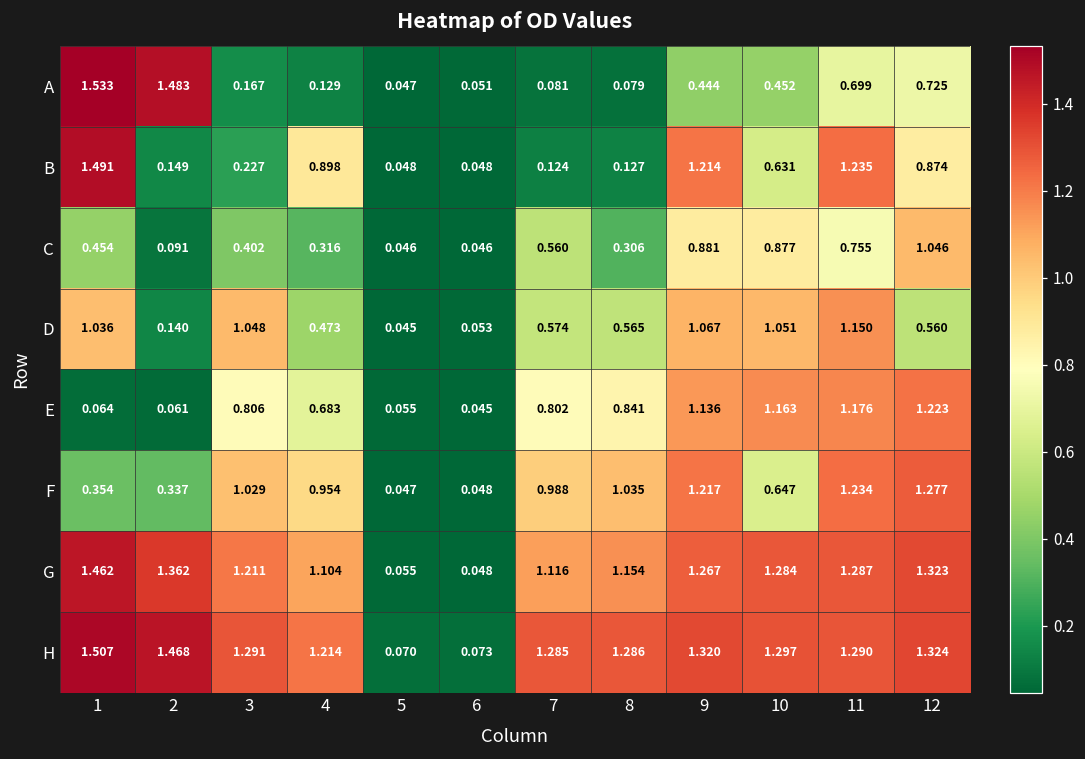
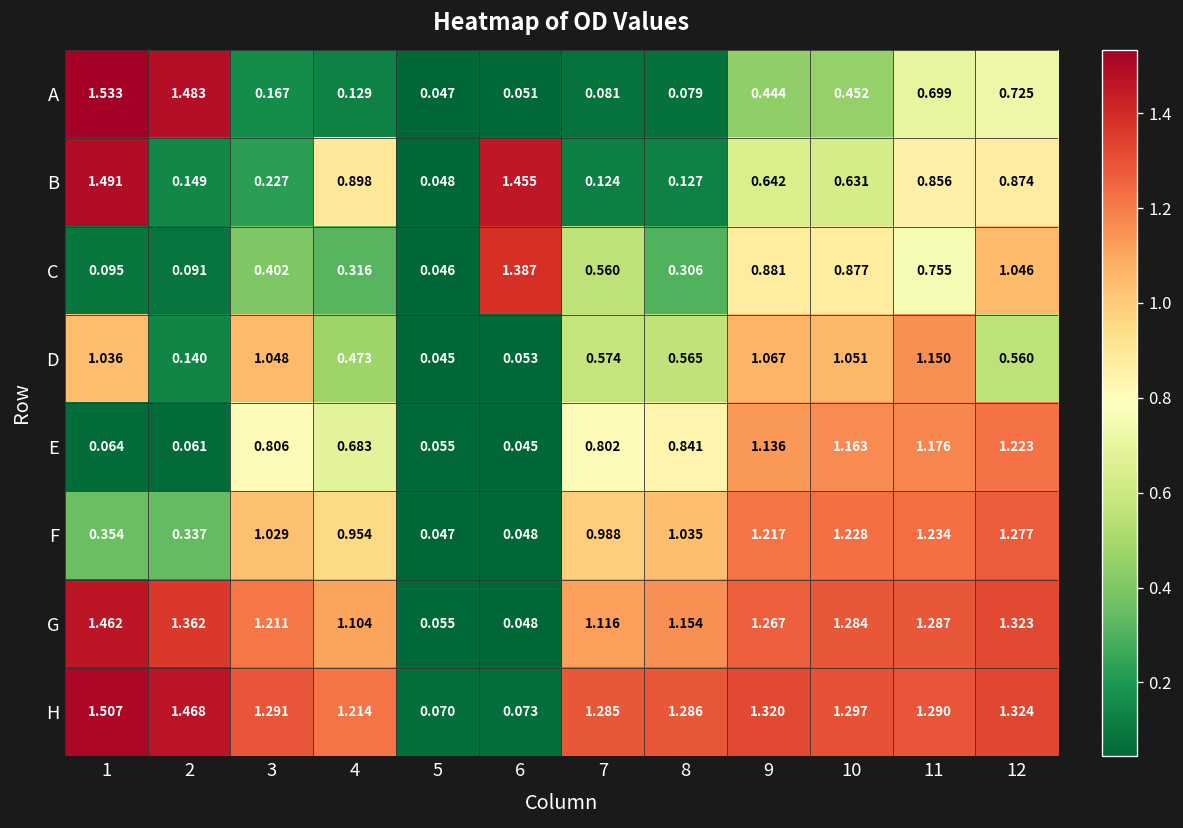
  {
    "A": {
      "1": 1.533,
      "2": 1.483,
      "3": 0.167,
      "4": 0.129,
      "5": 0.047,
      "6": 0.051,
      "7": 0.081,
      "8": 0.079,
      "9": 0.444,
      "10": 0.452,
      "11": 0.699,
      "12": 0.725
    },
    "B": {
      "1": 1.491,
      "2": 0.149,
      "3": 0.227,
      "4": 0.898,
      "5": 0.048,
-     "6": 0.048,
+     "6": 1.455,
      "7": 0.124,
      "8": 0.127,
-     "9": 1.214,
+     "9": 0.642,
      "10": 0.631,
-     "11": 1.235,
+     "11": 0.856,
      "12": 0.874
    },
    "C": {
-     "1": 0.454,
+     "1": 0.095,
      "2": 0.091,
      "3": 0.402,
      "4": 0.316,
      "5": 0.046,
-     "6": 0.046,
+     "6": 1.387,
      "7": 0.560,
      "8": 0.306,
      "9": 0.881,
      "10": 0.877,
      "11": 0.755,
      "12": 1.046
    },
    "D": {
      "1": 1.036,
      "2": 0.140,
      "3": 1.048,
      "4": 0.473,
      "5": 0.045,
      "6": 0.053,
      "7": 0.574,
      "8": 0.565,
      "9": 1.067,
      "10": 1.051,
      "11": 1.150,
      "12": 0.560
    },
    "E": {
      "1": 0.064,
      "2": 0.061,
      "3": 0.806,
      "4": 0.683,
      "5": 0.055,
      "6": 0.045,
      "7": 0.802,
      "8": 0.841,
      "9": 1.136,
      "10": 1.163,
      "11": 1.176,
      "12": 1.223
    },
    "F": {
      "1": 0.354,
      "2": 0.337,
      "3": 1.029,
      "4": 0.954,
      "5": 0.047,
      "6": 0.048,
      "7": 0.988,
      "8": 1.035,
      "9": 1.217,
-     "10": 0.647,
+     "10": 1.228,
      "11": 1.234,
      "12": 1.277
    },
    "G": {
      "1": 1.462,
      "2": 1.362,
      "3": 1.211,
      "4": 1.104,
      "5": 0.055,
      "6": 0.048,
      "7": 1.116,
      "8": 1.154,
      "9": 1.267,
      "10": 1.284,
      "11": 1.287,
      "12": 1.323
    },
    "H": {
      "1": 1.507,
      "2": 1.468,
      "3": 1.291,
      "4": 1.214,
      "5": 0.070,
      "6": 0.073,
      "7": 1.285,
      "8": 1.286,
      "9": 1.320,
      "10": 1.297,
      "11": 1.290,
      "12": 1.324
    }
  }
